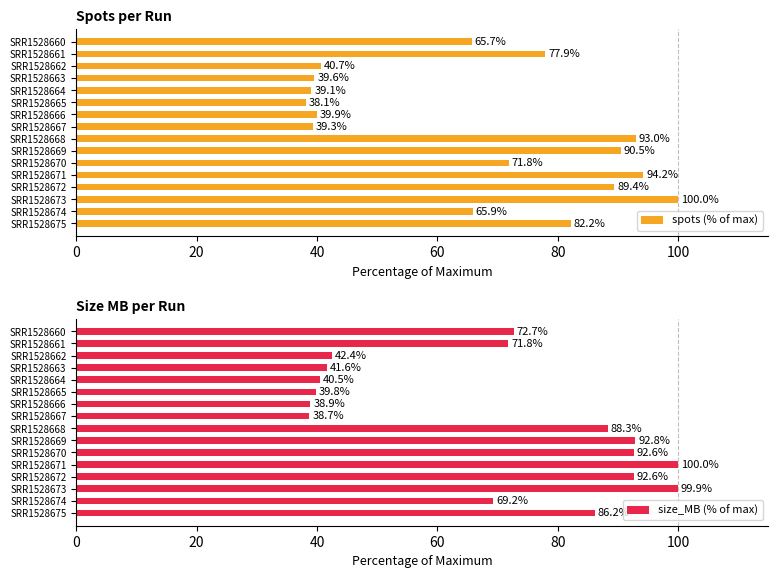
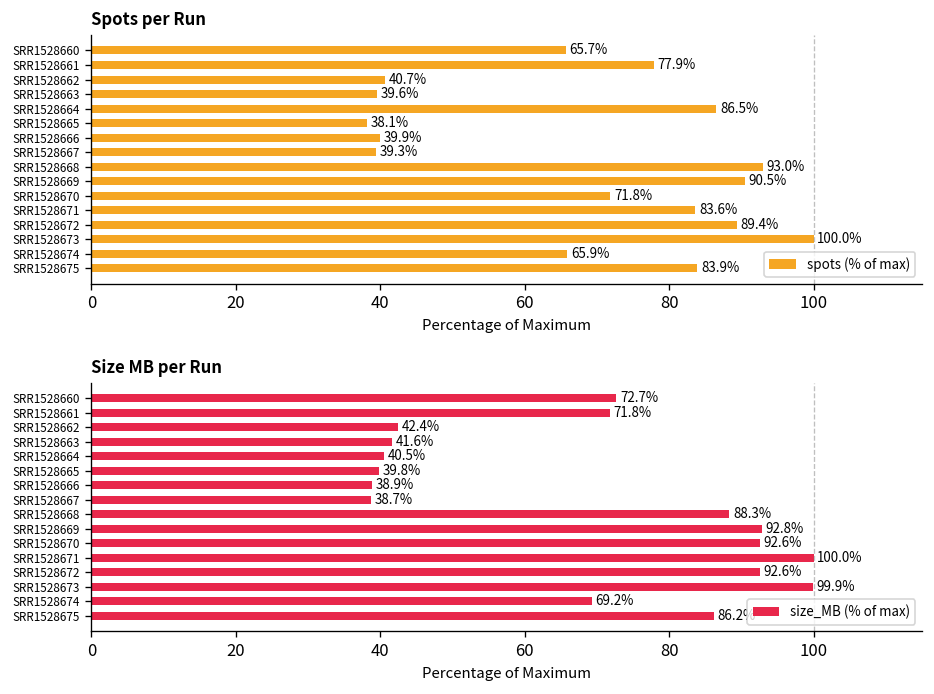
  {
    "Spots per Run": {
      "SRR1528660": "65.7%",
      "SRR1528661": "77.9%",
      "SRR1528662": "40.7%",
      "SRR1528663": "39.6%",
-     "SRR1528664": "39.1%",
+     "SRR1528664": "86.5%",
      "SRR1528665": "38.1%",
      "SRR1528666": "39.9%",
      "SRR1528667": "39.3%",
      "SRR1528668": "93.0%",
      "SRR1528669": "90.5%",
      "SRR1528670": "71.8%",
-     "SRR1528671": "94.2%",
+     "SRR1528671": "83.6%",
      "SRR1528672": "89.4%",
      "SRR1528673": "100.0%",
      "SRR1528674": "65.9%",
-     "SRR1528675": "82.2%"
+     "SRR1528675": "83.9%"
    },
    "Size MB per Run": {
      "SRR1528660": "72.7%",
      "SRR1528661": "71.8%",
      "SRR1528662": "42.4%",
      "SRR1528663": "41.6%",
      "SRR1528664": "40.5%",
      "SRR1528665": "39.8%",
      "SRR1528666": "38.9%",
      "SRR1528667": "38.7%",
      "SRR1528668": "88.3%",
      "SRR1528669": "92.8%",
      "SRR1528670": "92.6%",
      "SRR1528671": "100.0%",
      "SRR1528672": "92.6%",
      "SRR1528673": "99.9%",
      "SRR1528674": "69.2%"
    }
  }
